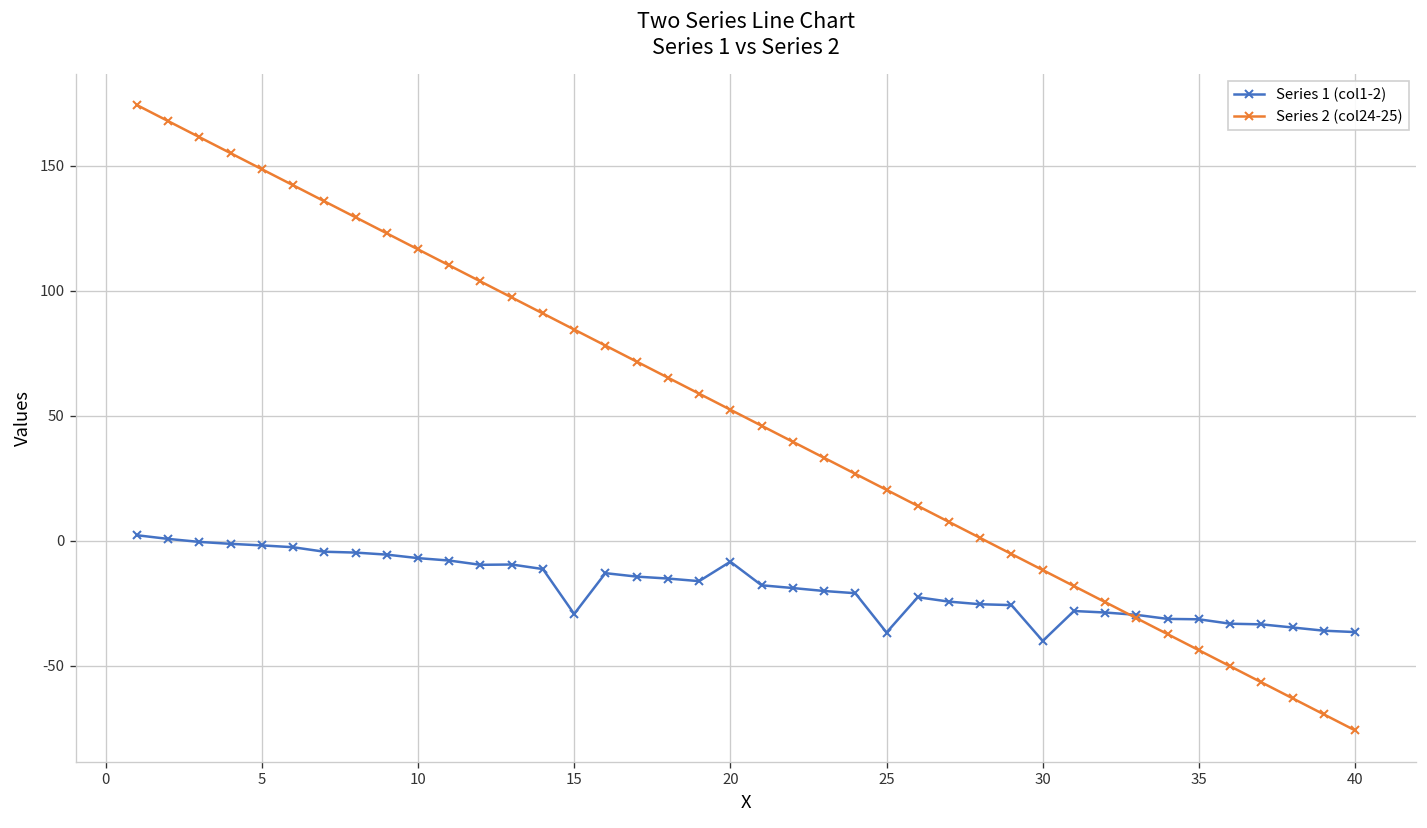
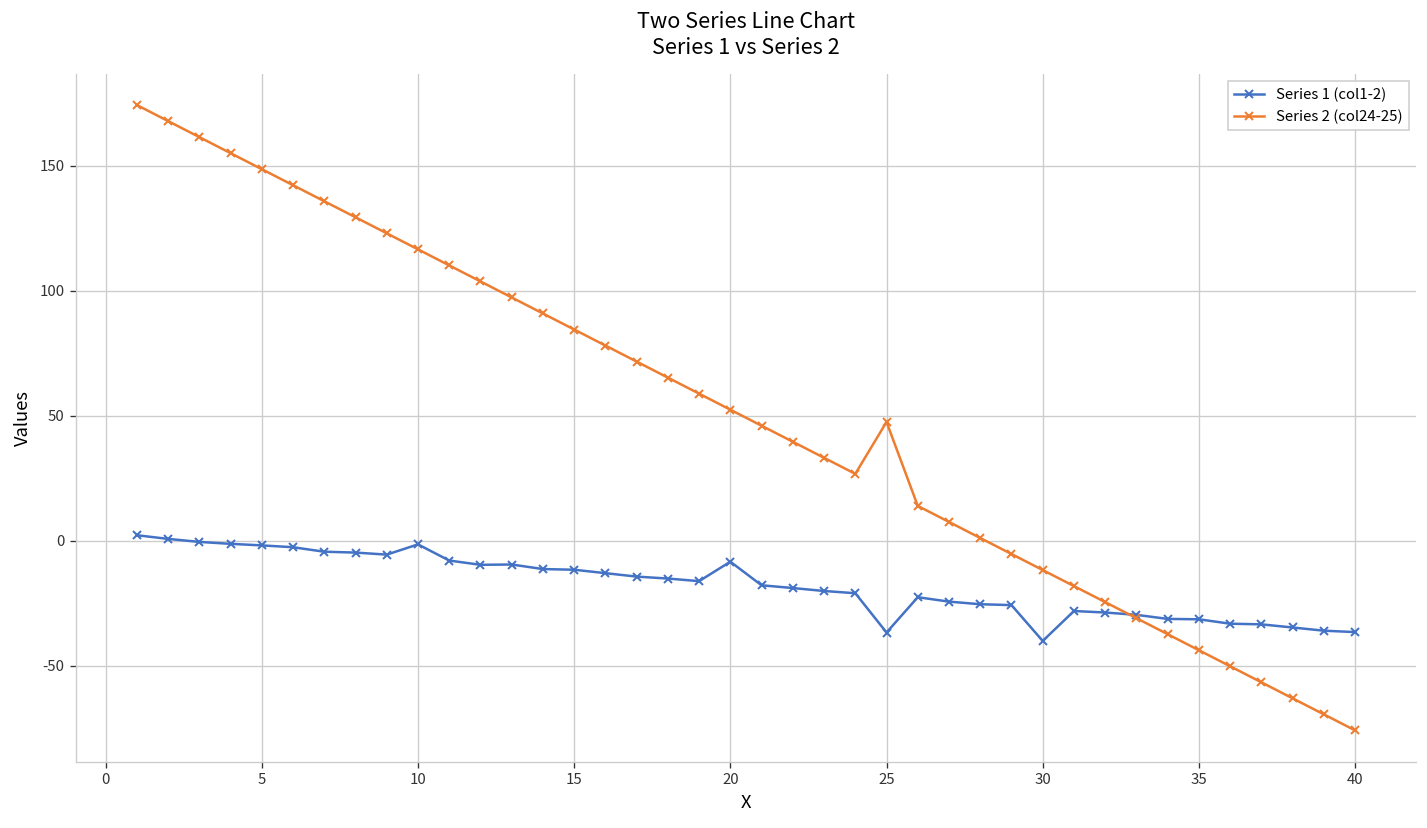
  {
    "Series 1 (col1-2)": {
      "5": -2,
-     "10": -7,
-     "15": -29,
+     "10": -1,
+     "15": -12,
      "20": -8,
      "25": -37,
      "30": -40,
      "35": -31,
      "40": -37
    },
    "Series 2 (col24-25)": {
      "5": 149,
      "10": 117,
      "15": 84,
      "20": 52,
-     "25": 20,
+     "25": 48,
      "30": -12,
      "35": -44,
      "40": -76
    }
  }
